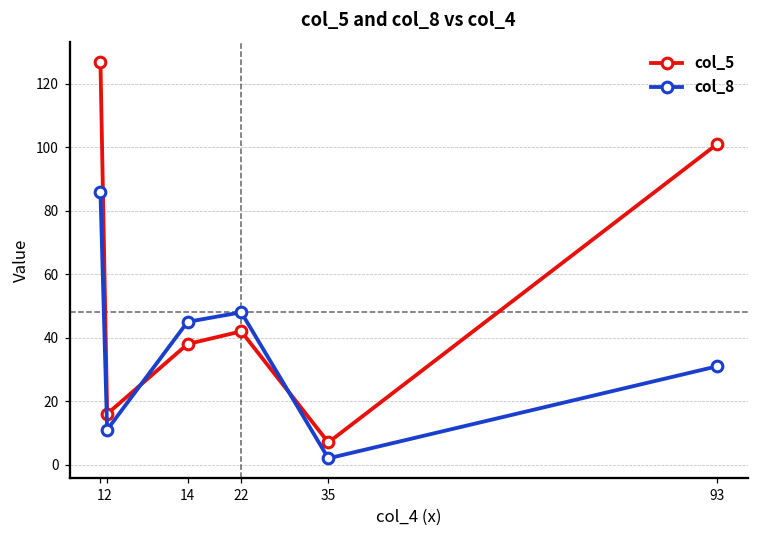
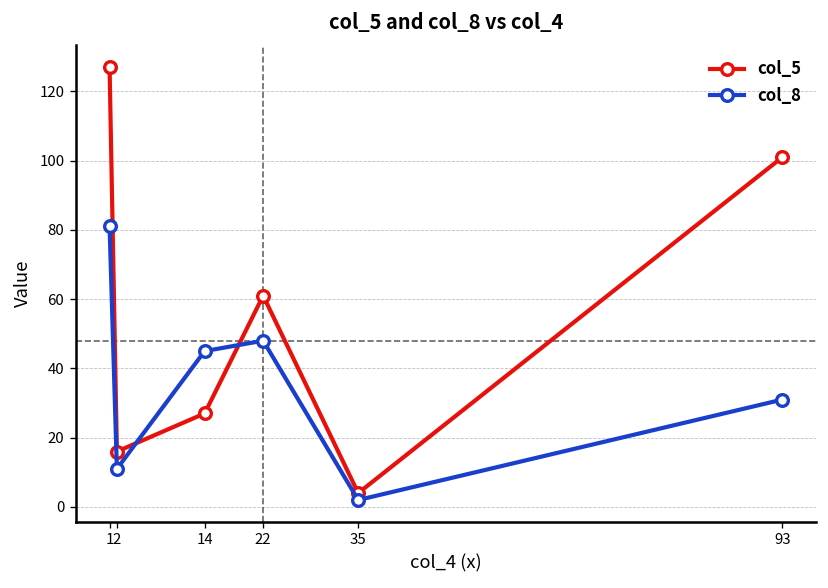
  {
    "col_5": {
      "1": 127,
      "2": 16,
-     "14": 38,
-     "22": 42,
-     "35": 7,
+     "14": 27,
+     "22": 61,
+     "35": 4,
      "93": 101
    },
    "col_8": {
-     "1": 86,
+     "1": 81,
      "2": 11,
      "14": 45,
      "22": 48,
      "35": 2,
      "93": 31
    }
  }
